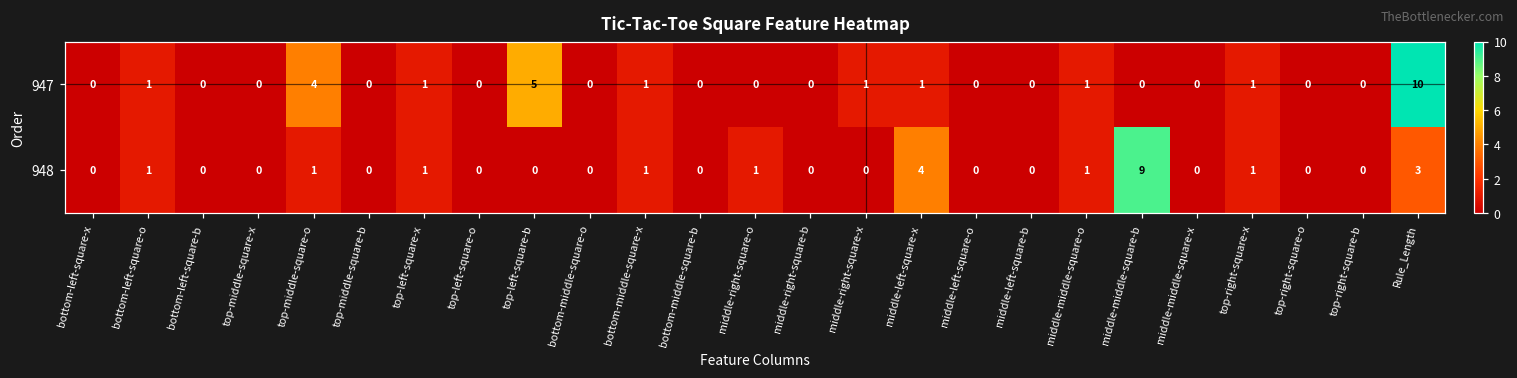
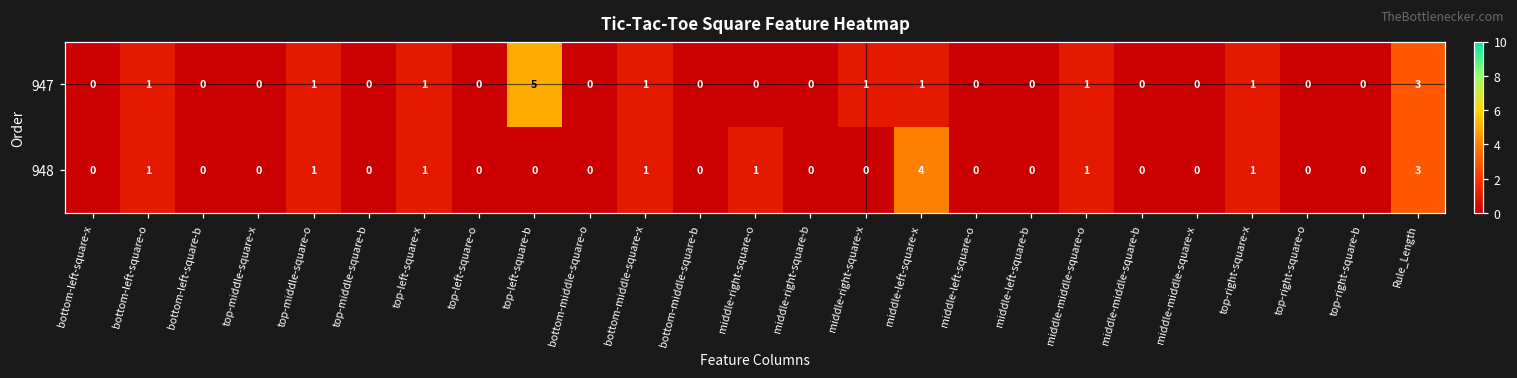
  {
    "947": {
      "bottom-left-square-x": 0,
      "bottom-left-square-o": 1,
      "bottom-left-square-b": 0,
      "top-middle-square-x": 0,
-     "top-middle-square-o": 4,
+     "top-middle-square-o": 1,
      "top-middle-square-b": 0,
      "top-left-square-x": 1,
      "top-left-square-o": 0,
      "top-left-square-b": 5,
      "bottom-middle-square-o": 0,
      "bottom-middle-square-x": 1,
      "bottom-middle-square-b": 0,
      "middle-right-square-o": 0,
      "middle-right-square-b": 0,
      "middle-right-square-x": 1,
      "middle-left-square-x": 1,
      "middle-left-square-o": 0,
      "middle-left-square-b": 0,
      "middle-middle-square-o": 1,
      "middle-middle-square-b": 0,
      "middle-middle-square-x": 0,
      "top-right-square-x": 1,
      "top-right-square-o": 0,
      "top-right-square-b": 0,
-     "Rule_Length": 10
+     "Rule_Length": 3
    },
    "948": {
      "bottom-left-square-x": 0,
      "bottom-left-square-o": 1,
      "bottom-left-square-b": 0,
      "top-middle-square-x": 0,
      "top-middle-square-o": 1,
      "top-middle-square-b": 0,
      "top-left-square-x": 1,
      "top-left-square-o": 0,
      "top-left-square-b": 0,
      "bottom-middle-square-o": 0,
      "bottom-middle-square-x": 1,
      "bottom-middle-square-b": 0,
      "middle-right-square-o": 1,
      "middle-right-square-b": 0,
      "middle-right-square-x": 0,
      "middle-left-square-x": 4,
      "middle-left-square-o": 0,
      "middle-left-square-b": 0,
      "middle-middle-square-o": 1,
-     "middle-middle-square-b": 9,
+     "middle-middle-square-b": 0,
      "middle-middle-square-x": 0,
      "top-right-square-x": 1,
      "top-right-square-o": 0,
      "top-right-square-b": 0,
      "Rule_Length": 3
    }
  }
